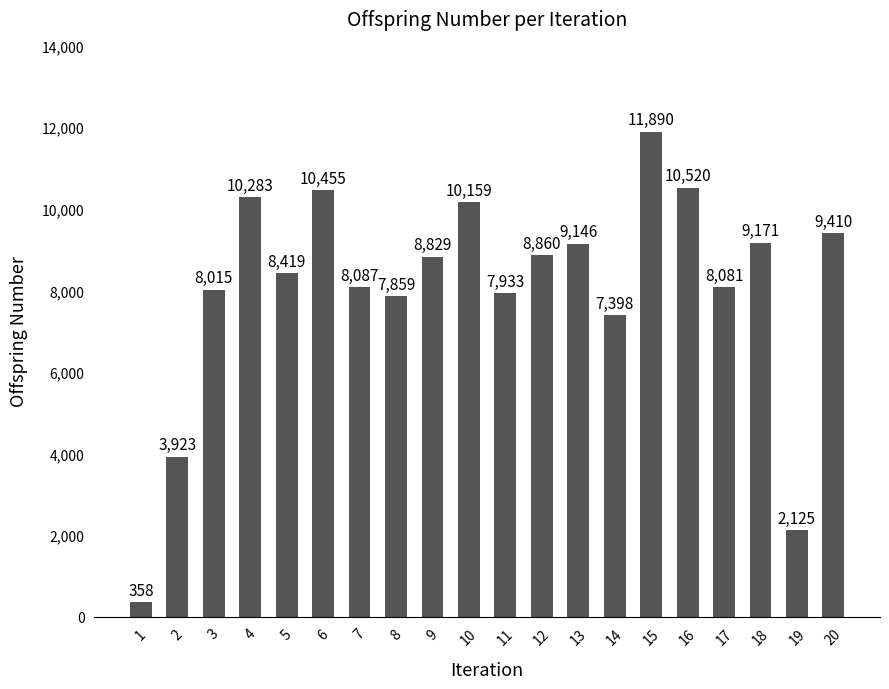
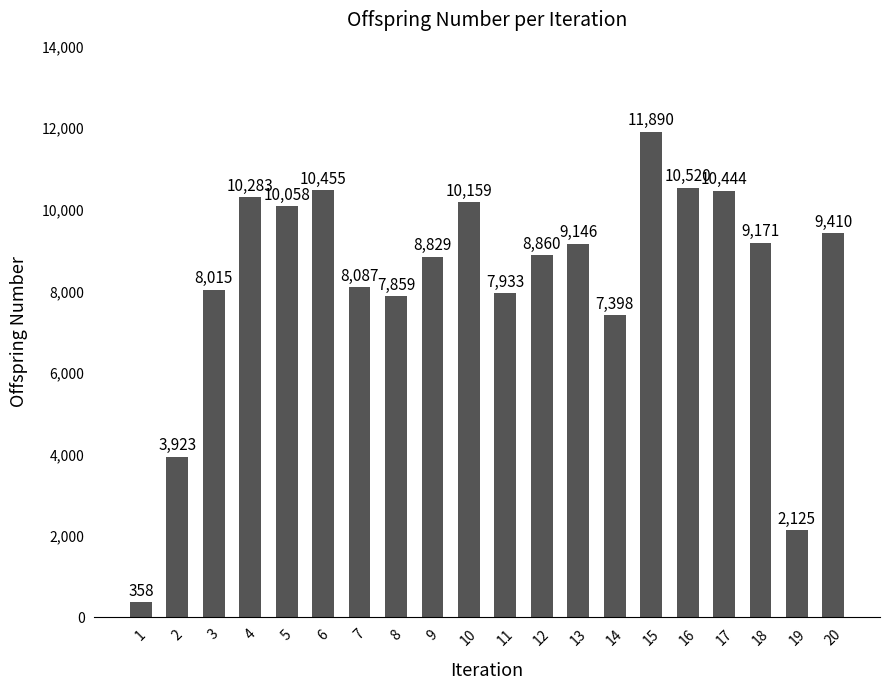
  {
    "1": "358",
    "2": "3,923",
    "3": "8,015",
    "4": "10,283",
-   "5": "8,419",
+   "5": "10,058",
    "6": "10,455",
    "7": "8,087",
    "8": "7,859",
    "9": "8,829",
    "10": "10,159",
    "11": "7,933",
    "12": "8,860",
    "13": "9,146",
    "14": "7,398",
    "15": "11,890",
-   "17": "8,081",
+   "17": "10,444",
    "18": "9,171",
    "19": "2,125",
    "20": "9,410"
  }
